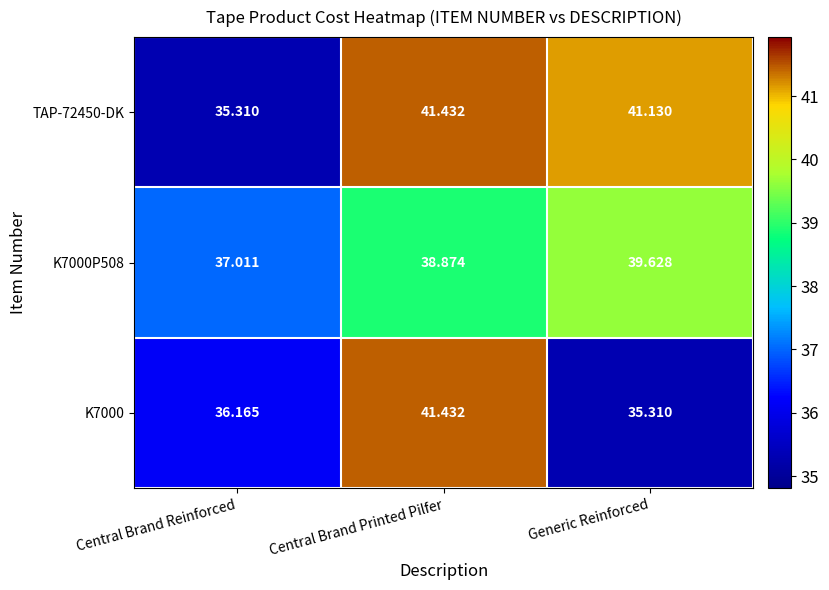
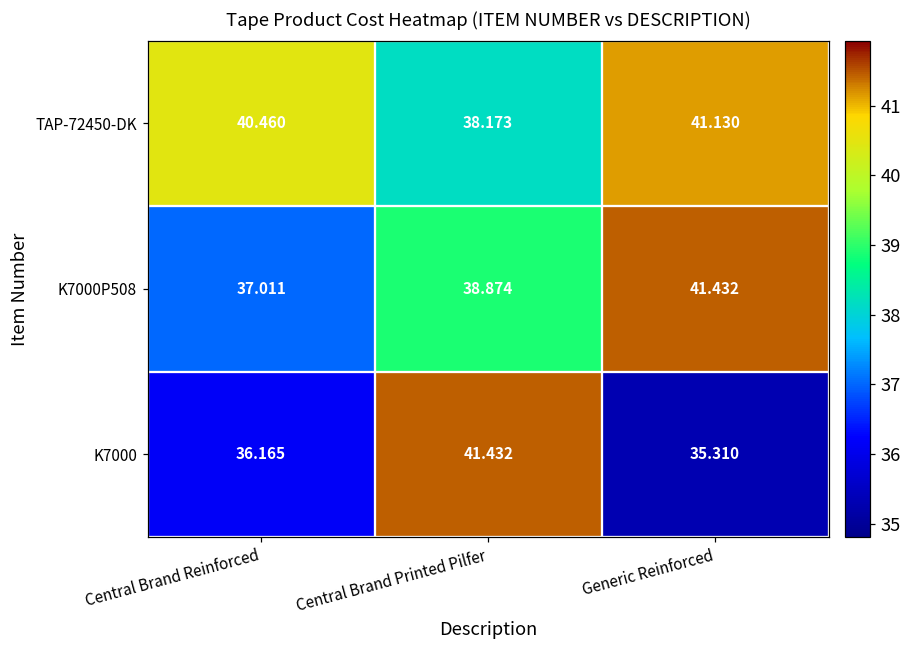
  {
    "TAP-72450-DK": {
-     "Central Brand Reinforced": 35.310,
-     "Central Brand Printed Pilfer": 41.432,
+     "Central Brand Reinforced": 40.460,
+     "Central Brand Printed Pilfer": 38.173,
      "Generic Reinforced": 41.130
    },
    "K7000P508": {
      "Central Brand Reinforced": 37.011,
      "Central Brand Printed Pilfer": 38.874,
-     "Generic Reinforced": 39.628
+     "Generic Reinforced": 41.432
    },
    "K7000": {
      "Central Brand Reinforced": 36.165,
      "Central Brand Printed Pilfer": 41.432,
      "Generic Reinforced": 35.310
    }
  }
